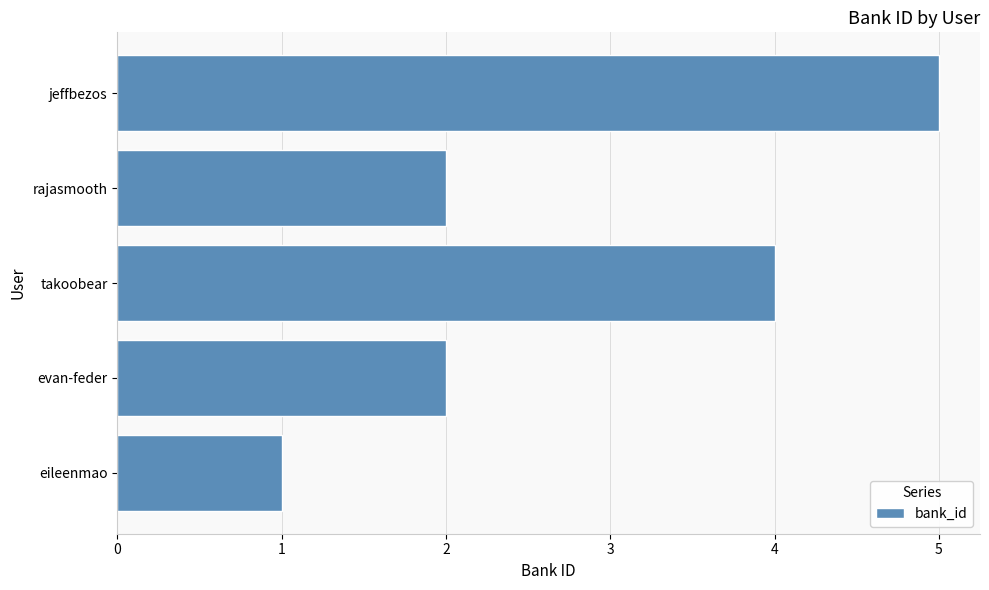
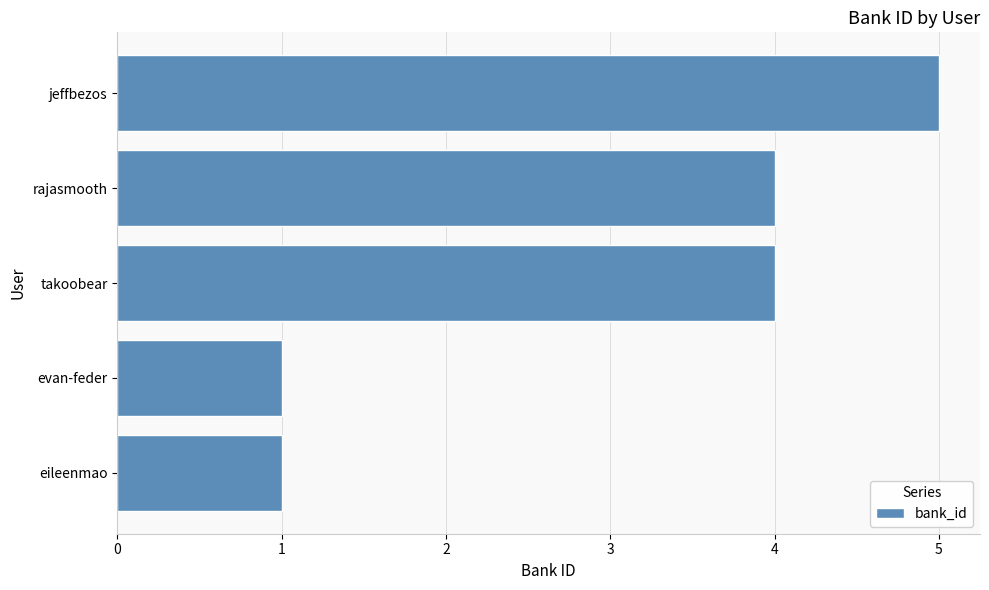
  {
    "jeffbezos": 5,
-   "rajasmooth": 2,
+   "rajasmooth": 4,
    "takoobear": 4,
-   "evan-feder": 2,
+   "evan-feder": 1,
    "eileenmao": 1
  }
